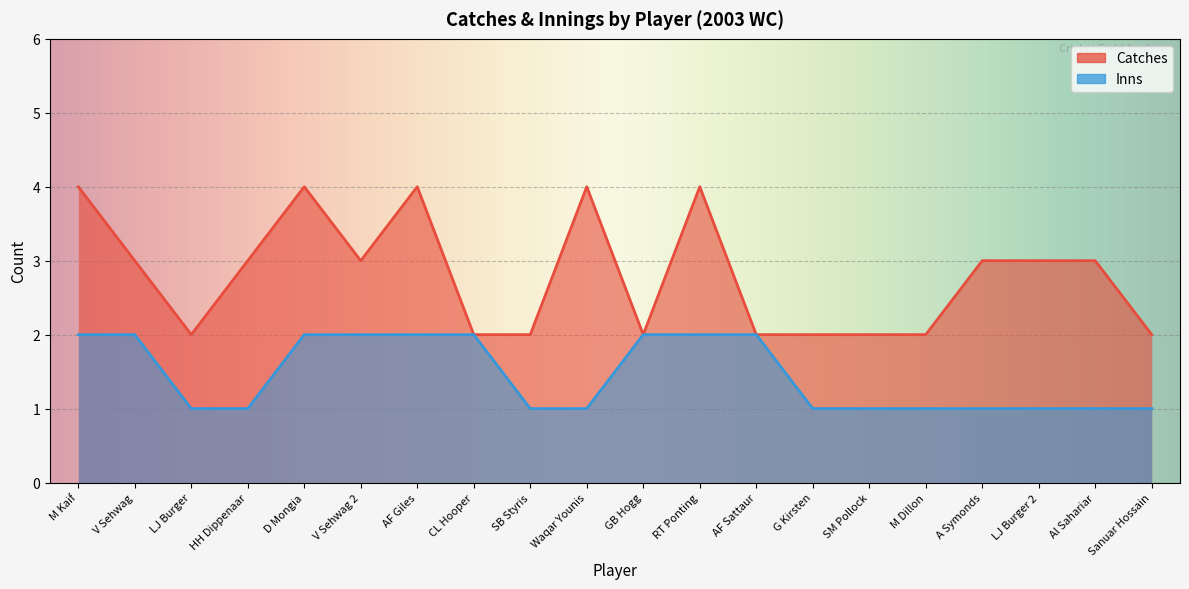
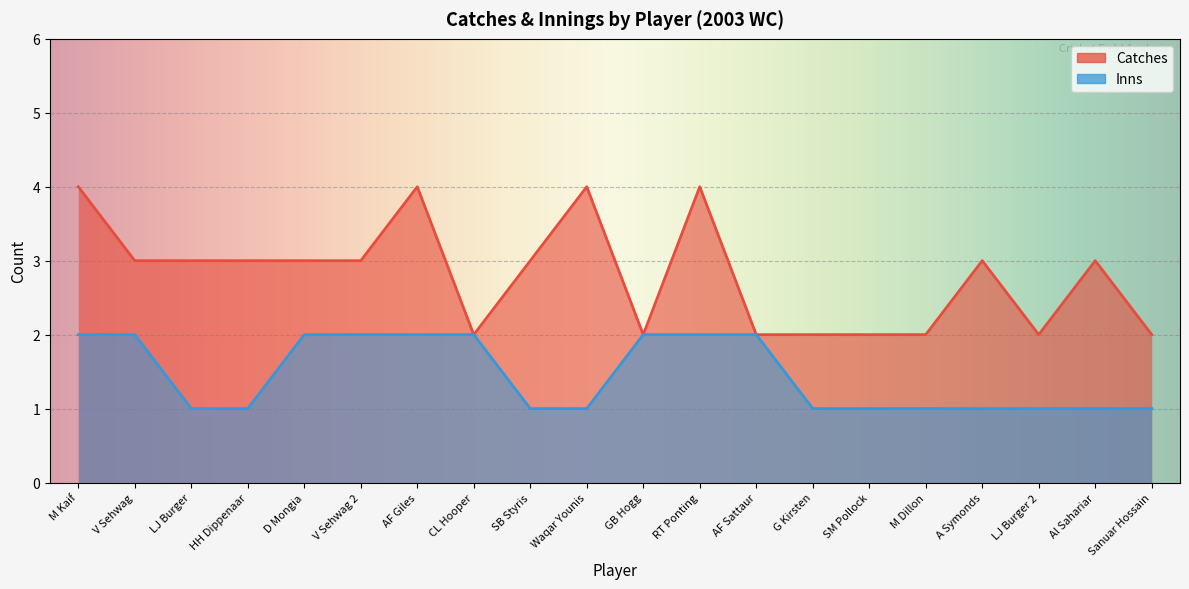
  {
    "Catches": {
      "M Kaif": 4,
      "V Sehwag": 3,
-     "LJ Burger": 2,
+     "LJ Burger": 3,
      "HH Dippenaar": 3,
-     "D Mongia": 4,
+     "D Mongia": 3,
      "V Sehwag 2": 3,
      "AF Giles": 4,
-     "SB Styris": 2,
+     "SB Styris": 3,
      "Waqar Younis": 4,
      "RT Ponting": 4,
      "G Kirsten": 2,
      "SM Pollock": 2,
      "M Dillon": 2,
      "A Symonds": 3,
-     "LJ Burger 2": 3,
+     "LJ Burger 2": 2,
      "Al Sahariar": 3,
      "Sanuar Hossain": 2
    },
    "Inns": {
      "M Kaif": 2,
      "V Sehwag": 2,
      "LJ Burger": 1,
      "HH Dippenaar": 1,
      "D Mongia": 2,
      "V Sehwag 2": 2,
      "AF Giles": 2,
      "SB Styris": 1,
      "Waqar Younis": 1,
      "RT Ponting": 2,
      "G Kirsten": 1,
      "SM Pollock": 1,
      "M Dillon": 1,
      "A Symonds": 1,
      "LJ Burger 2": 1,
      "Al Sahariar": 1,
      "Sanuar Hossain": 1
    }
  }
